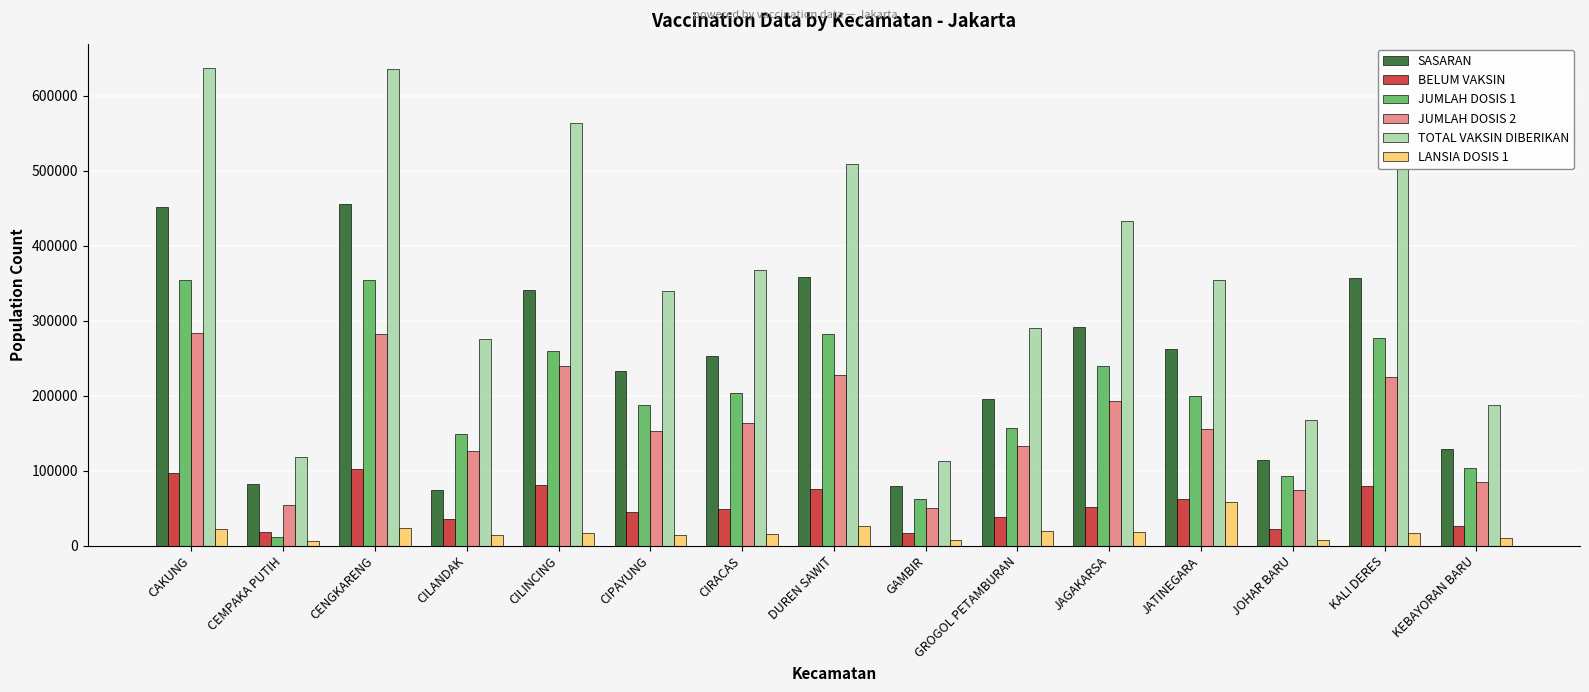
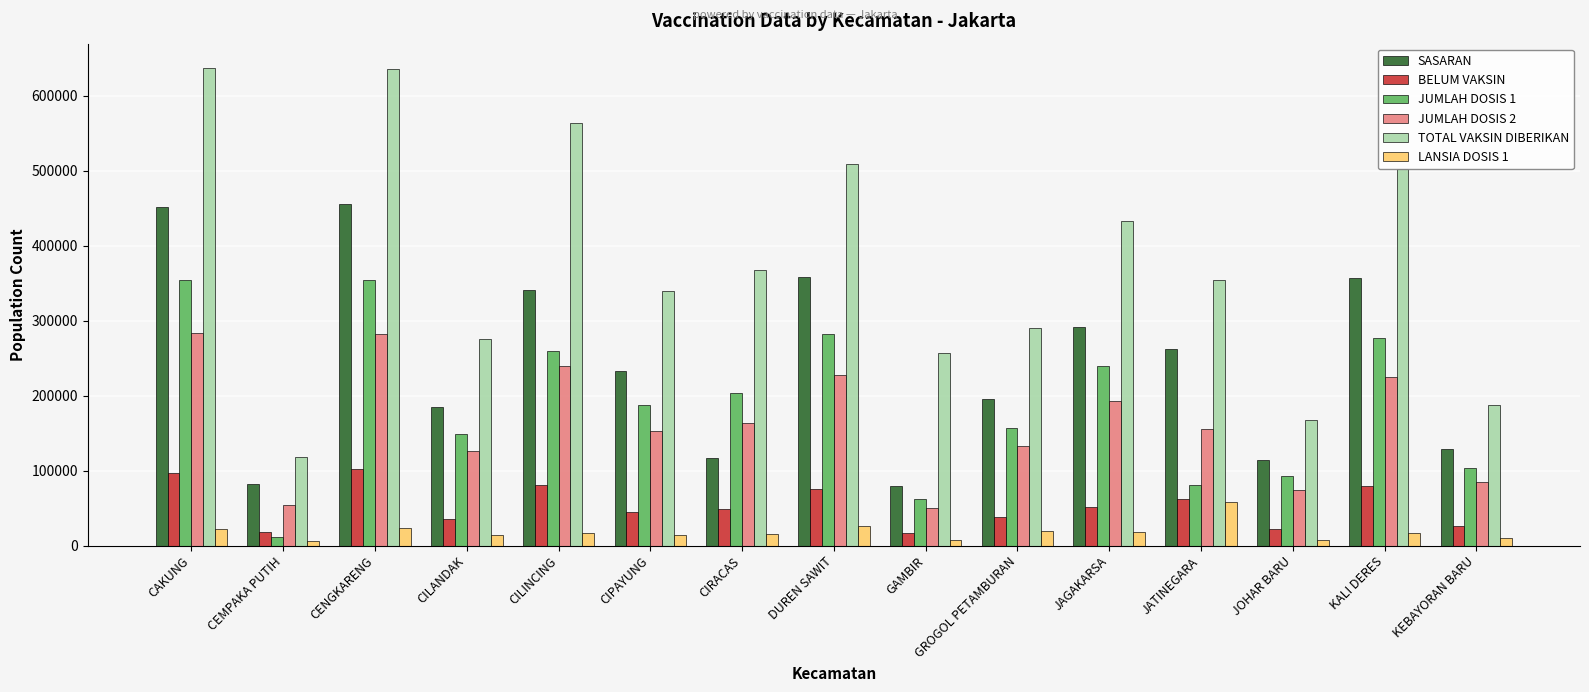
  {
    "SASARAN": {
      "CAKUNG": 450000,
      "CEMPAKA PUTIH": 80000,
      "CENGKARENG": 460000,
-     "CILANDAK": 70000,
+     "CILANDAK": 180000,
      "CILINCING": 340000,
      "CIPAYUNG": 230000,
-     "CIRACAS": 250000,
+     "CIRACAS": 120000,
      "DUREN SAWIT": 360000,
      "GAMBIR": 80000,
      "GROGOL PETAMBURAN": 200000,
      "JAGAKARSA": 290000,
      "JATINEGARA": 260000,
      "JOHAR BARU": 110000,
      "KALI DERES": 360000,
      "KEBAYORAN BARU": 130000
    },
    "BELUM VAKSIN": {
      "CAKUNG": 100000,
      "CEMPAKA PUTIH": 20000,
      "CENGKARENG": 100000,
      "CILANDAK": 40000,
      "CILINCING": 80000,
      "CIPAYUNG": 40000,
      "CIRACAS": 50000,
      "DUREN SAWIT": 80000,
      "GAMBIR": 20000,
      "GROGOL PETAMBURAN": 40000,
      "JAGAKARSA": 50000,
      "JATINEGARA": 60000,
      "JOHAR BARU": 20000,
      "KALI DERES": 80000,
      "KEBAYORAN BARU": 30000
    },
    "JUMLAH DOSIS 1": {
      "CAKUNG": 350000,
      "CEMPAKA PUTIH": 10000,
      "CENGKARENG": 350000,
      "CILANDAK": 150000,
      "CILINCING": 260000,
      "CIPAYUNG": 190000,
      "CIRACAS": 200000,
      "DUREN SAWIT": 280000,
      "GAMBIR": 60000,
      "GROGOL PETAMBURAN": 160000,
      "JAGAKARSA": 240000,
-     "JATINEGARA": 200000,
+     "JATINEGARA": 80000,
      "JOHAR BARU": 90000,
      "KALI DERES": 280000,
      "KEBAYORAN BARU": 100000
    },
    "JUMLAH DOSIS 2": {
      "CAKUNG": 280000,
      "CEMPAKA PUTIH": 50000,
      "CENGKARENG": 280000,
      "CILANDAK": 130000,
      "CILINCING": 240000,
      "CIPAYUNG": 150000,
      "CIRACAS": 160000,
      "DUREN SAWIT": 230000,
      "GAMBIR": 50000,
      "GROGOL PETAMBURAN": 130000,
      "JAGAKARSA": 190000,
      "JATINEGARA": 160000,
      "JOHAR BARU": 70000,
      "KALI DERES": 230000,
      "KEBAYORAN BARU": 90000
    },
    "TOTAL VAKSIN DIBERIKAN": {
      "CAKUNG": 640000,
      "CEMPAKA PUTIH": 120000,
      "CENGKARENG": 640000,
      "CILANDAK": 280000,
      "CILINCING": 560000,
      "CIPAYUNG": 340000,
      "CIRACAS": 370000,
      "DUREN SAWIT": 510000,
-     "GAMBIR": 110000,
+     "GAMBIR": 260000,
      "GROGOL PETAMBURAN": 290000,
      "JAGAKARSA": 430000,
      "JATINEGARA": 360000,
      "JOHAR BARU": 170000,
      "KEBAYORAN BARU": 190000
    },
    "LANSIA DOSIS 1": {
      "CAKUNG": 20000,
      "CEMPAKA PUTIH": 10000,
      "CENGKARENG": 20000,
      "CILANDAK": 10000,
      "CILINCING": 20000,
      "CIPAYUNG": 10000,
      "CIRACAS": 20000,
      "DUREN SAWIT": 30000,
      "GAMBIR": 10000,
      "GROGOL PETAMBURAN": 20000,
      "JAGAKARSA": 20000,
      "JATINEGARA": 60000,
      "JOHAR BARU": 10000,
      "KALI DERES": 20000,
      "KEBAYORAN BARU": 10000
    }
  }
